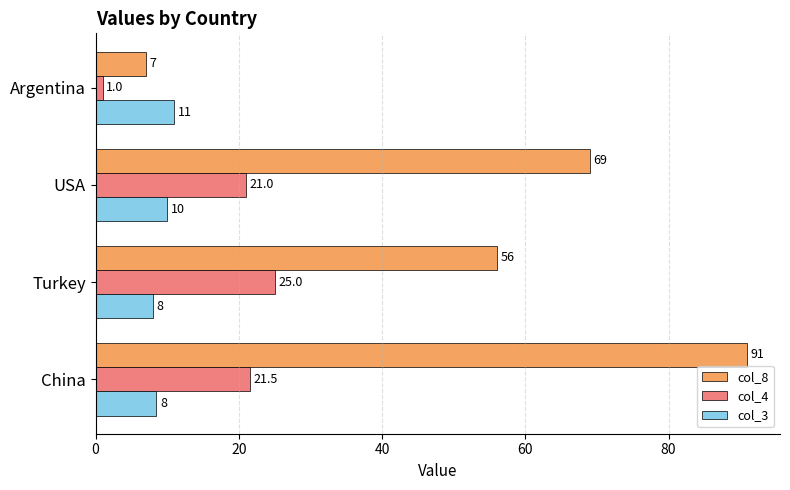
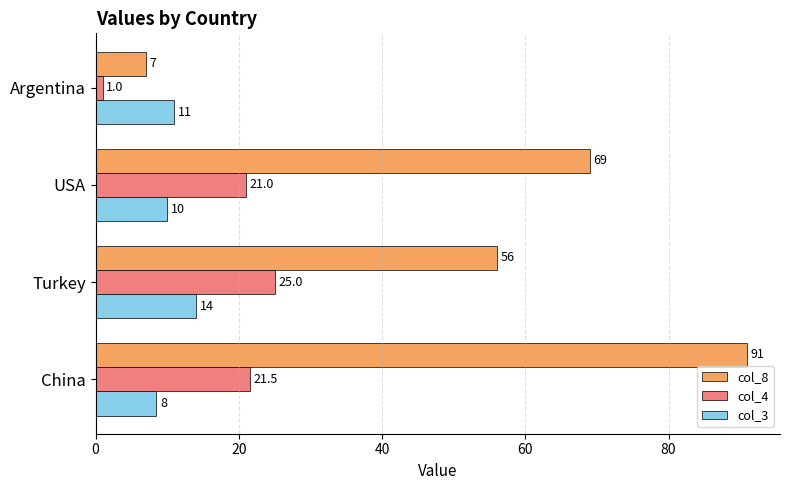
  {
    "col_3": {
      "Argentina": 11,
      "USA": 10,
-     "Turkey": 8,
+     "Turkey": 14,
      "China": 8
    }
  }
